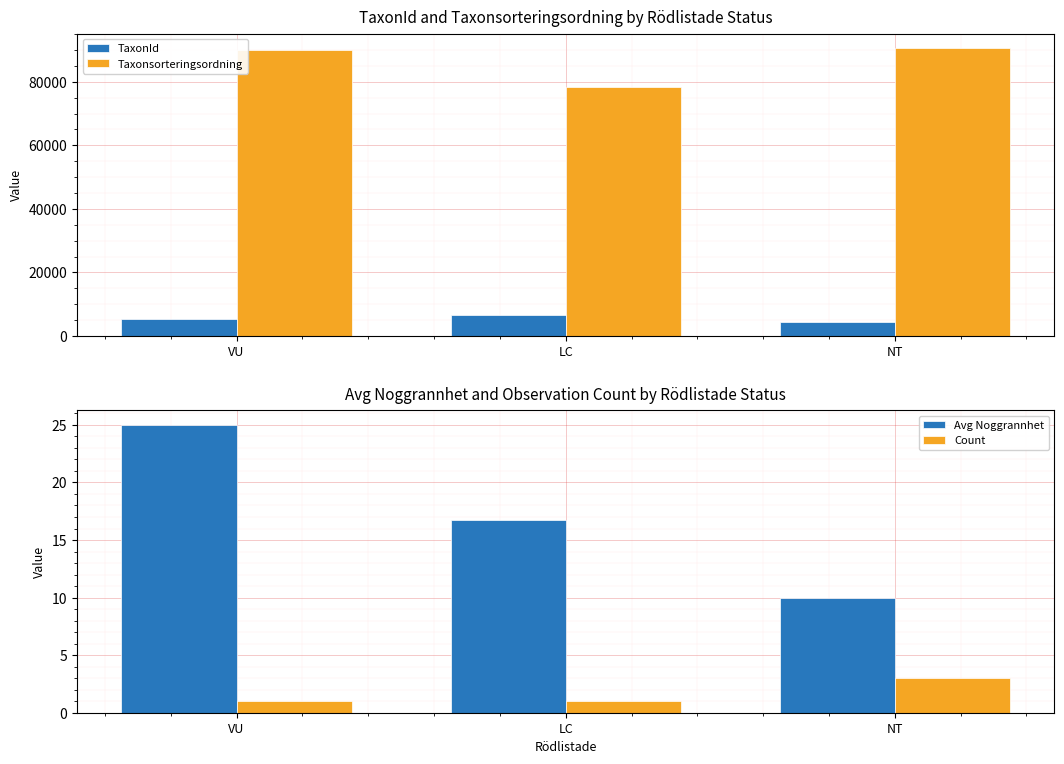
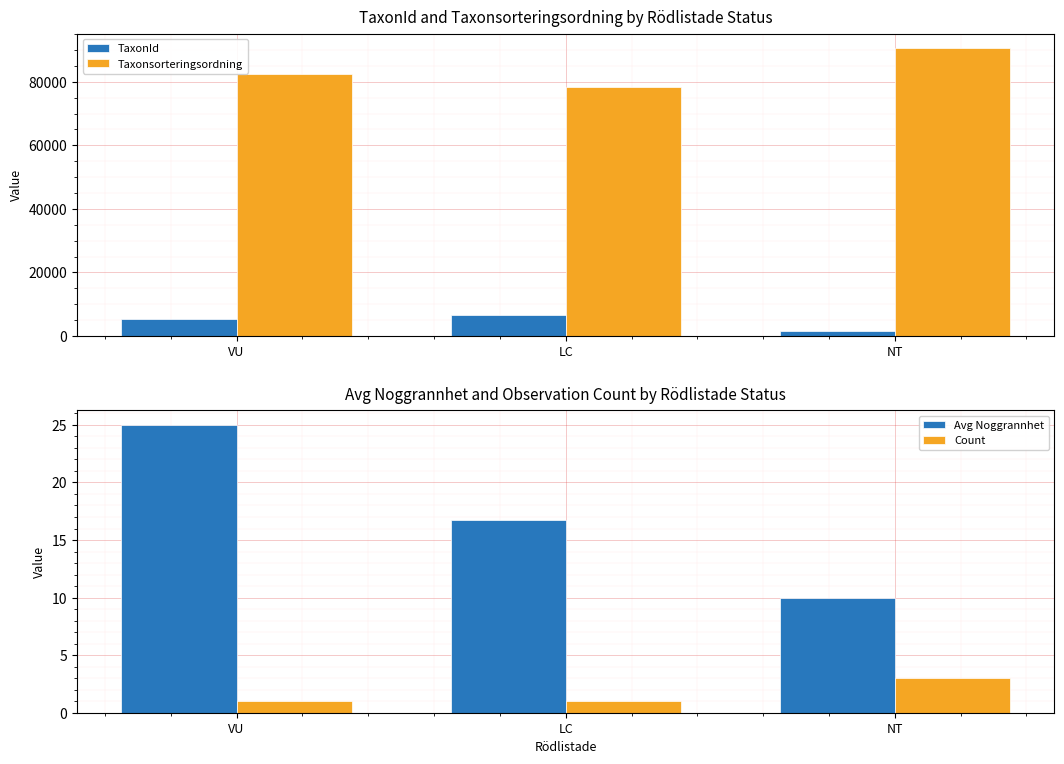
  {
    "TaxonId and Taxonsorteringsordning by Rödlistade Status": {
      "TaxonId": {
        "VU": 5000,
        "LC": 6000,
-       "NT": 4000
+       "NT": 2000
      },
      "Taxonsorteringsordning": {
-       "VU": 90000,
+       "VU": 82000,
        "LC": 79000,
        "NT": 91000
      }
    },
    "Avg Noggrannhet and Observation Count by Rödlistade Status": {
      "Avg Noggrannhet": {
        "VU": 25.0,
        "LC": 16.7,
        "NT": 10.0
      },
      "Count": {
        "VU": 1.0,
        "LC": 1.0,
        "NT": 3.0
      }
    }
  }
